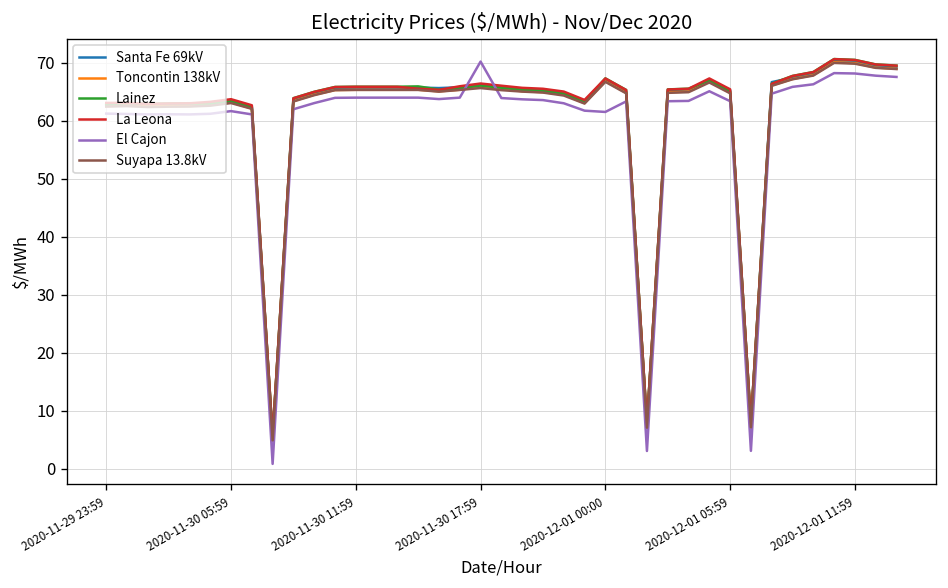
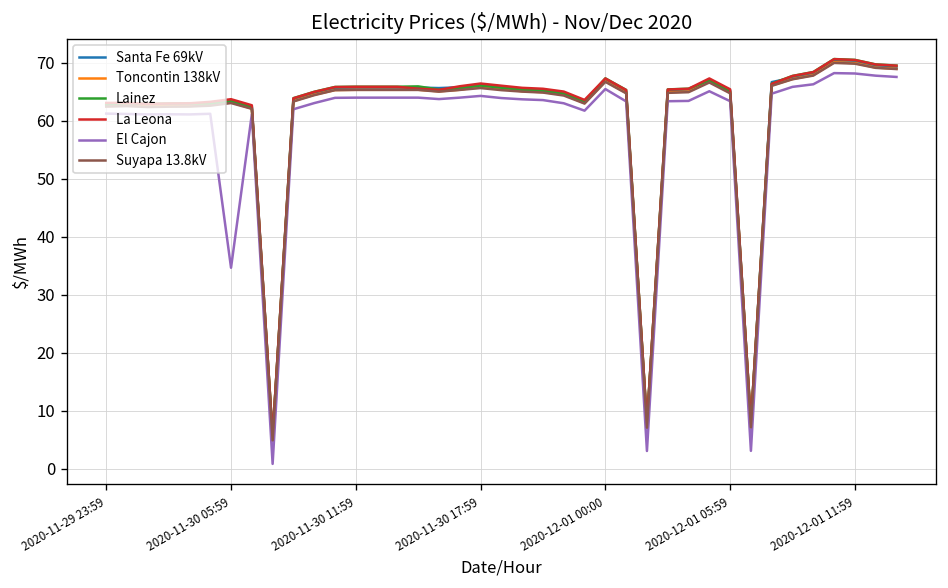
  {
    "El Cajon": {
-     "2020-11-30 05:59": 62,
+     "2020-11-30 05:59": 35,
      "2020-11-30 11:59": 64,
-     "2020-11-30 17:59": 70,
-     "2020-12-01 00:00": 62,
+     "2020-11-30 17:59": 64,
+     "2020-12-01 00:00": 65,
      "2020-12-01 05:59": 63,
      "2020-12-01 11:59": 68
    }
  }
